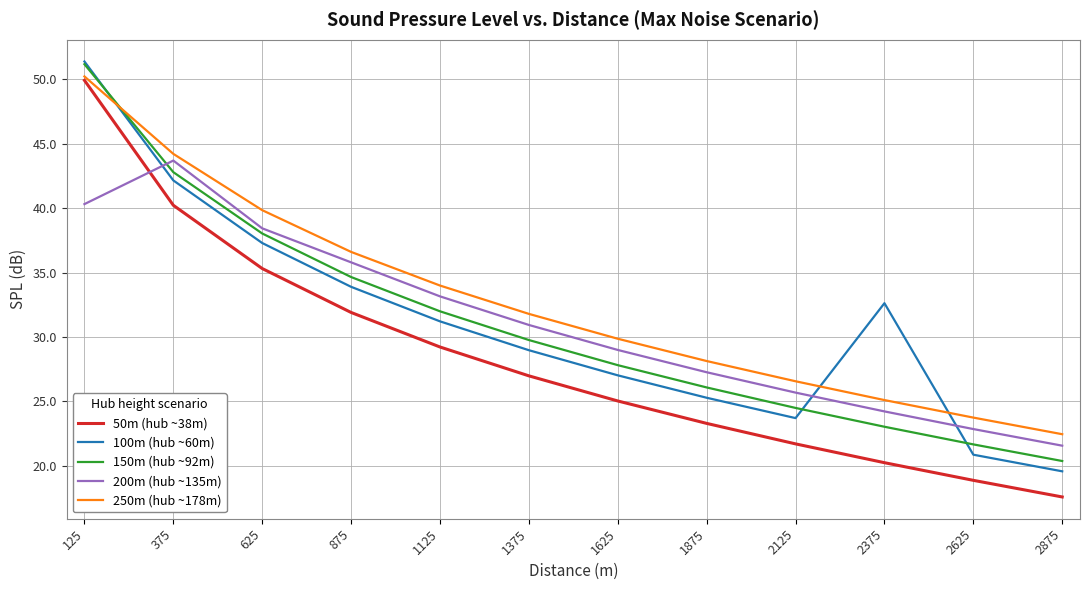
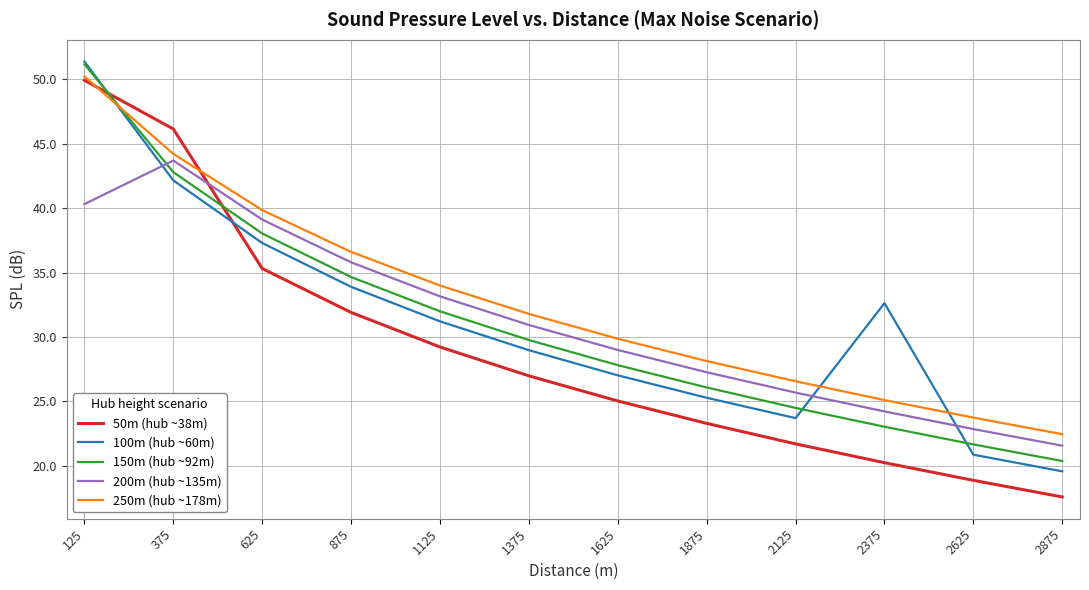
  {
    "50m (hub ~38m)": {
      "125": 49.9,
-     "375": 40.2,
+     "375": 46.1,
      "625": 35.3,
      "875": 31.9,
      "1125": 29.2,
      "1375": 27.0,
      "1625": 25.0,
      "1875": 23.3,
      "2125": 21.7,
      "2375": 20.2,
      "2625": 18.9,
      "2875": 17.6
    },
    "100m (hub ~60m)": {
      "125": 51.4,
      "375": 42.2,
      "625": 37.3,
      "875": 33.9,
      "1125": 31.2,
      "1375": 29.0,
      "1625": 27.0,
      "1875": 25.3,
      "2125": 23.7,
      "2375": 32.6,
      "2625": 20.9,
      "2875": 19.6
    },
    "150m (hub ~92m)": {
      "125": 51.2,
      "375": 42.8,
      "625": 38.0,
      "875": 34.7,
      "1125": 32.0,
      "1375": 29.8,
      "1625": 27.8,
      "1875": 26.1,
      "2125": 24.5,
      "2375": 23.0,
      "2625": 21.7,
      "2875": 20.4
    },
    "200m (hub ~135m)": {
      "125": 40.3,
      "375": 43.7,
-     "625": 38.4,
+     "625": 39.1,
      "875": 35.8,
      "1125": 33.2,
      "1375": 30.9,
      "1625": 29.0,
      "1875": 27.3,
      "2125": 25.7,
      "2375": 24.2,
      "2625": 22.9,
      "2875": 21.6
    },
    "250m (hub ~178m)": {
      "125": 50.2,
      "375": 44.2,
      "625": 39.8,
      "875": 36.6,
      "1125": 34.0,
      "1375": 31.8,
      "1625": 29.9,
      "1875": 28.1,
      "2125": 26.6,
      "2375": 25.1,
      "2625": 23.7,
      "2875": 22.5
    }
  }
